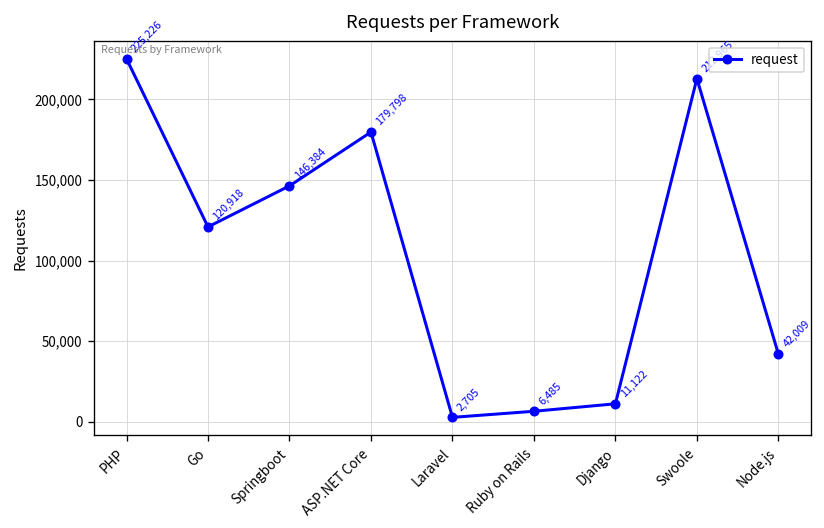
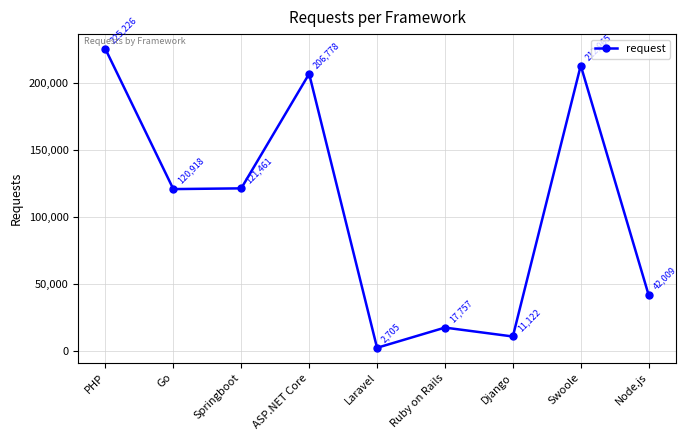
  {
    "Go": "120,918",
-   "Springboot": "146,384",
-   "ASP.NET Core": "179,798",
+   "Springboot": "121,461",
+   "ASP.NET Core": "206,778",
    "Laravel": "2,705",
-   "Ruby on Rails": "6,485",
+   "Ruby on Rails": "17,757",
    "Django": "11,122",
    "Node.js": "42,009"
  }
